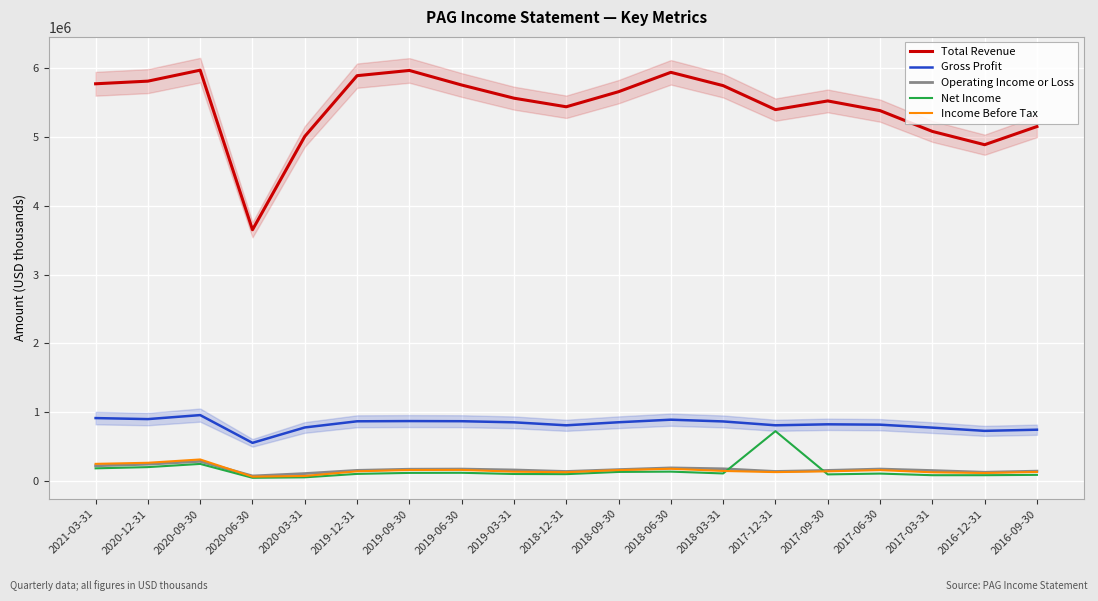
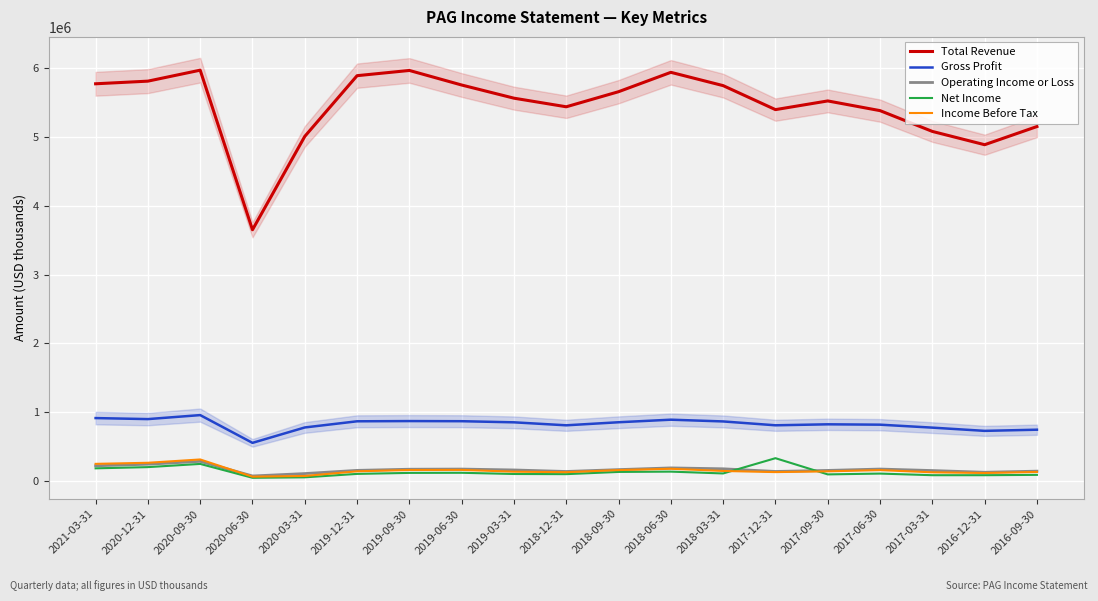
  {
    "Net Income": {
      "2021-03-31": 200000,
      "2020-12-31": 200000,
      "2020-09-30": 200000,
      "2019-12-31": 100000,
      "2019-09-30": 100000,
      "2019-06-30": 100000,
      "2018-06-30": 100000,
-     "2017-12-31": 700000,
+     "2017-12-31": 300000,
      "2017-09-30": 100000,
      "2017-06-30": 100000,
      "2017-03-31": 100000,
      "2016-09-30": 100000
    }
  }
